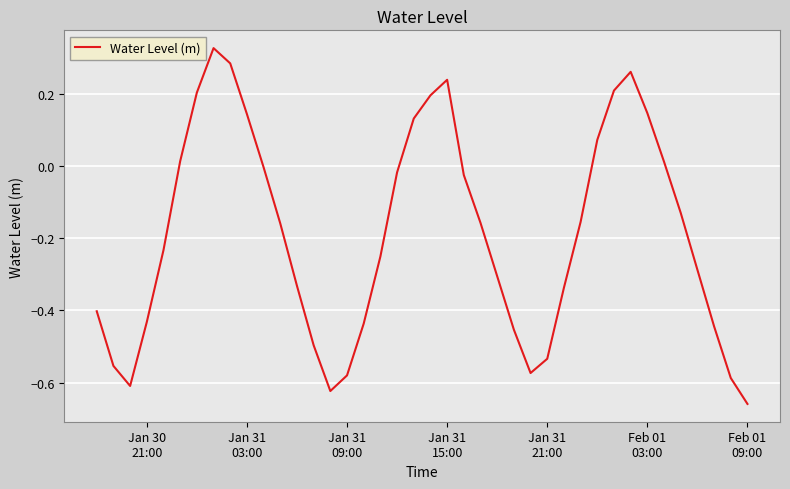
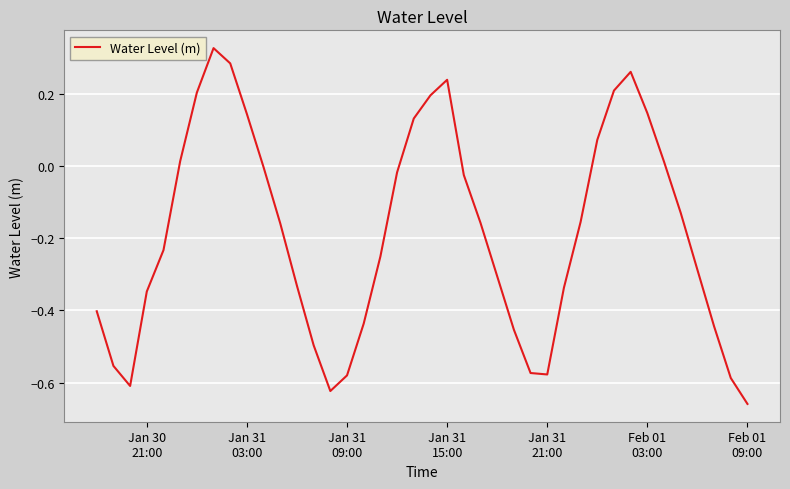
  {
-   "Jan 30 21:00": -0.43,
+   "Jan 30 21:00": -0.35,
    "Jan 31 03:00": 0.14,
    "Jan 31 09:00": -0.58,
    "Jan 31 15:00": 0.24,
-   "Jan 31 21:00": -0.53,
+   "Jan 31 21:00": -0.58,
    "Feb 01 03:00": 0.15,
    "Feb 01 09:00": -0.66
  }
